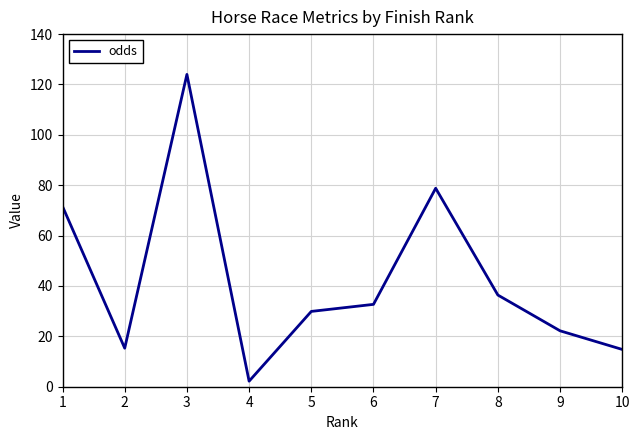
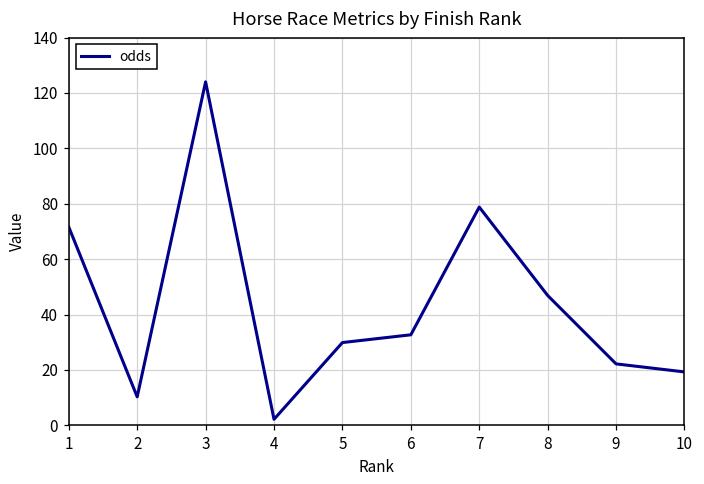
  {
    "1": 72,
-   "2": 15,
+   "2": 10,
    "3": 124,
    "4": 2,
    "5": 30,
    "6": 33,
    "7": 79,
-   "8": 36,
+   "8": 47,
    "9": 22,
-   "10": 15
+   "10": 19
  }
